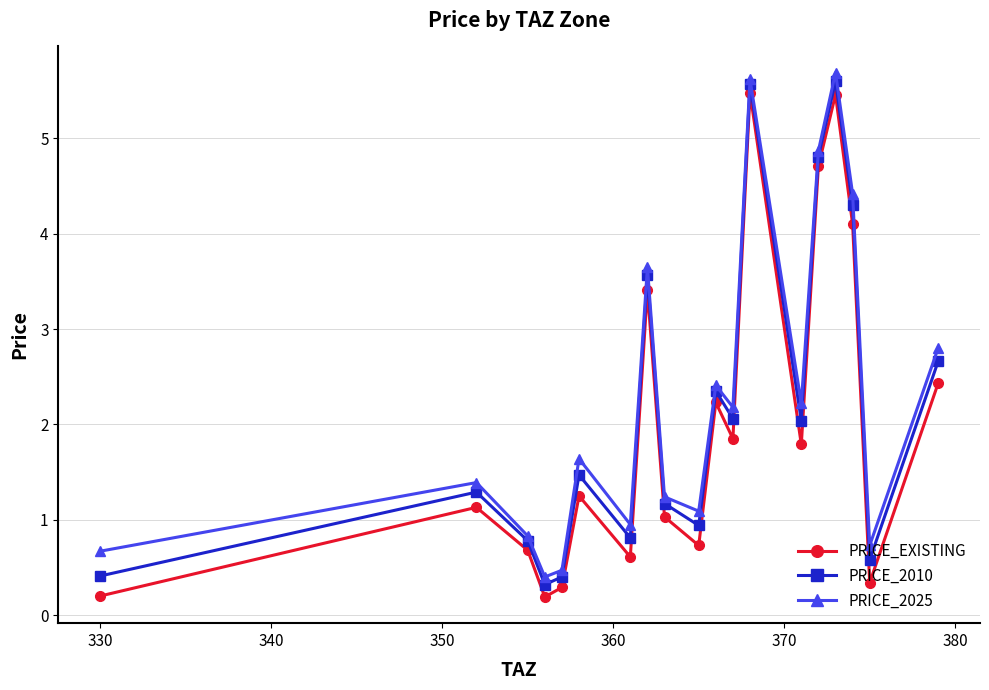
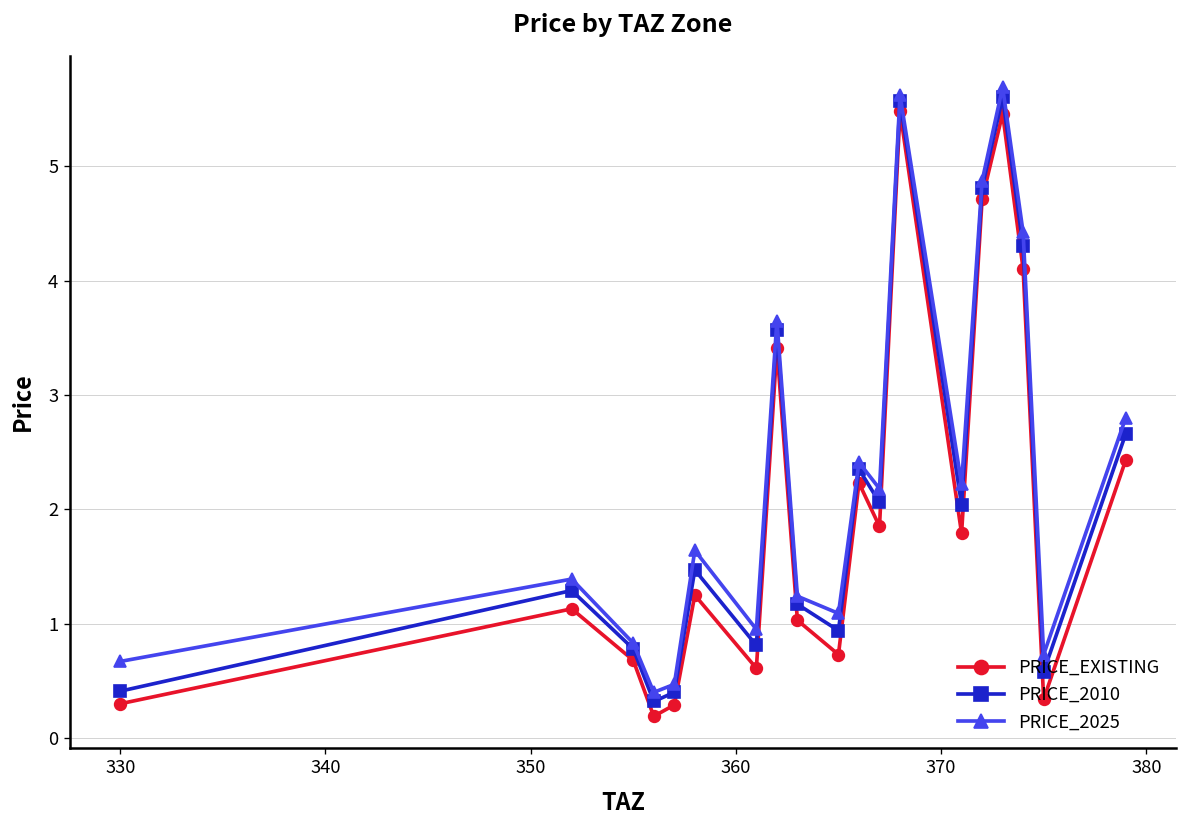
  {
    "PRICE_EXISTING": {
-     "330": 0.2
+     "330": 0.3
    },
    "PRICE_2010": {
      "330": 0.4
    },
    "PRICE_2025": {
      "330": 0.7
    }
  }
